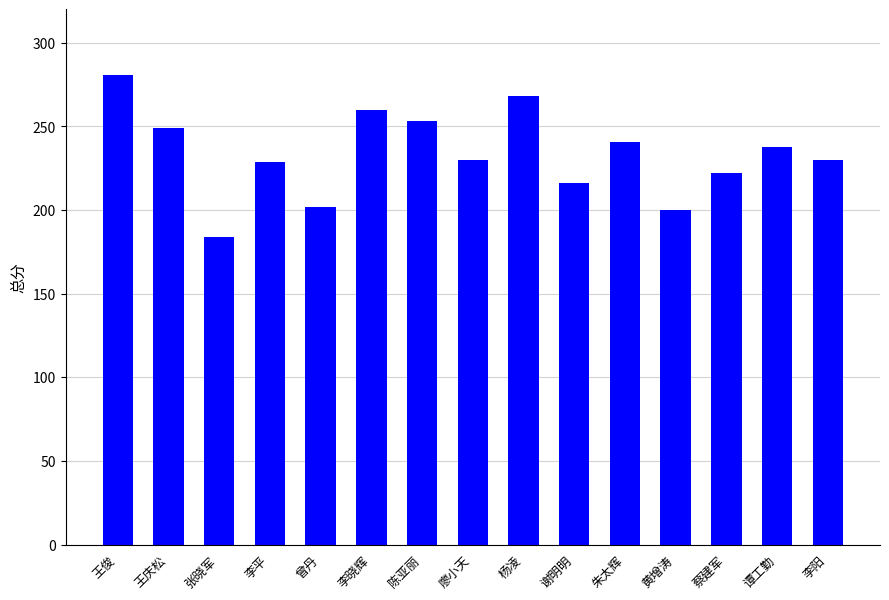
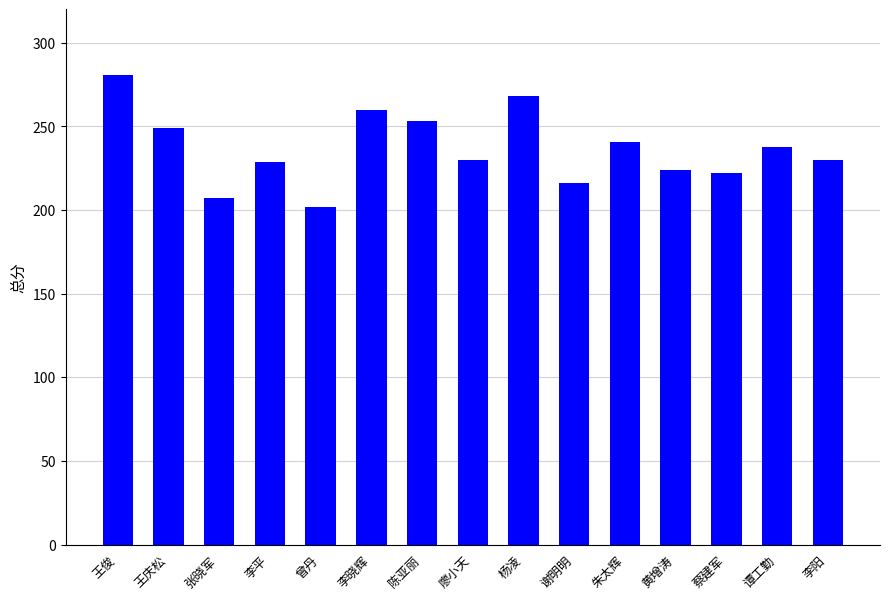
  {
    "王俊": 281,
    "王庆松": 249,
-   "张晓军": 184,
+   "张晓军": 207,
    "李平": 229,
    "曾丹": 202,
    "李晓辉": 260,
    "陈亚丽": 253,
    "廖小天": 230,
    "杨凌": 268,
    "谢明明": 216,
    "朱太辉": 241,
-   "黄增涛": 200,
+   "黄增涛": 224,
    "蔡建军": 222,
    "谭工勤": 238,
    "李阳": 230
  }
